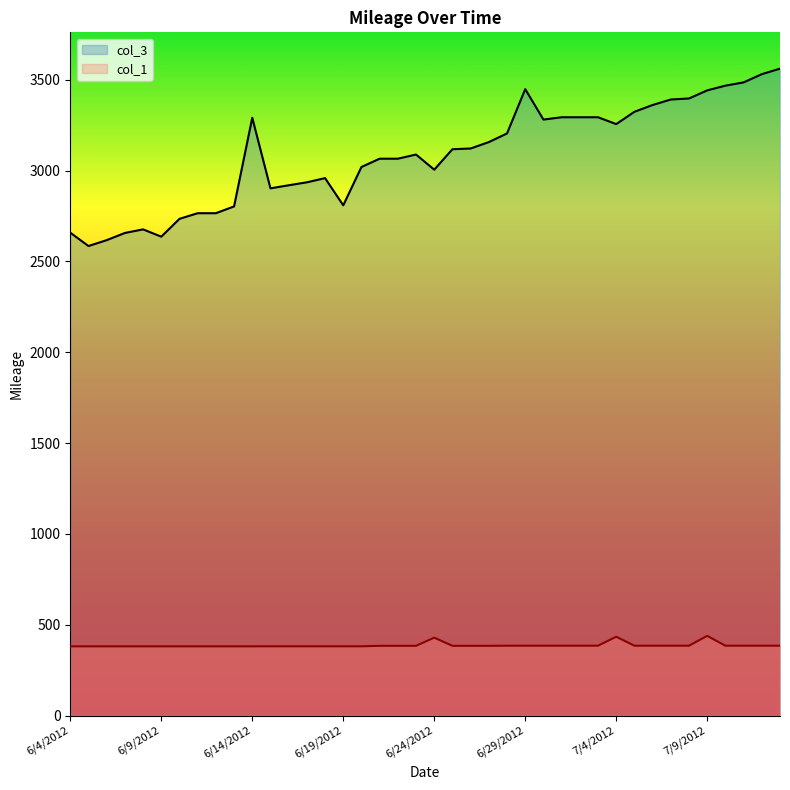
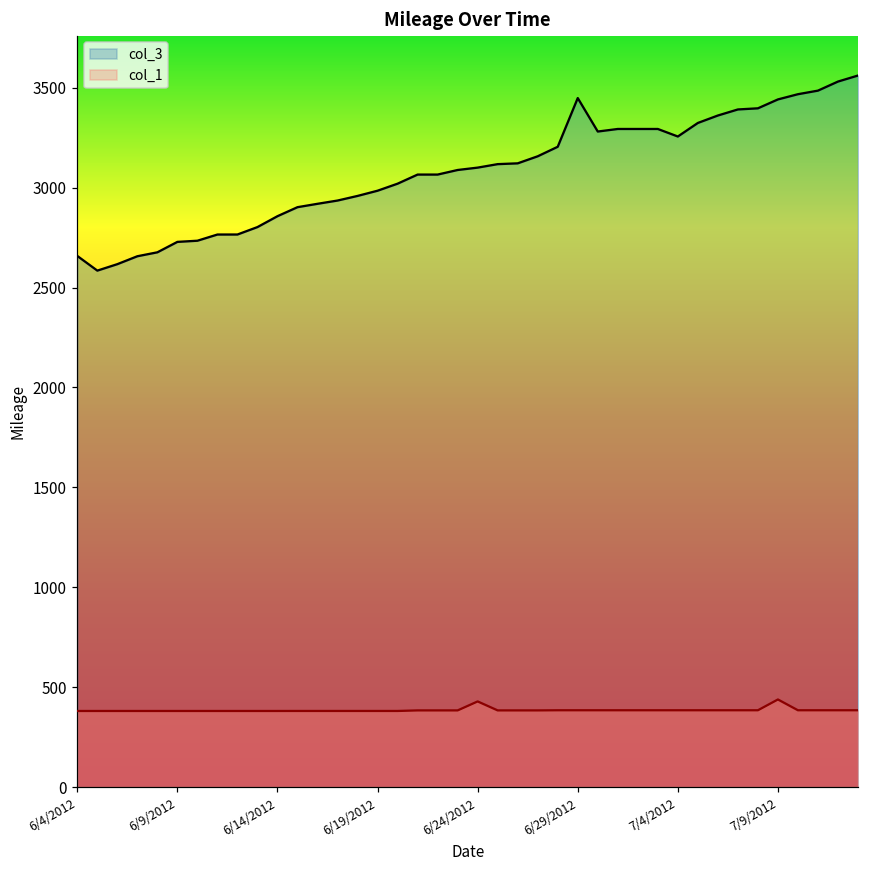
  {
    "col_3": {
      "6/4/2012": 2660,
-     "6/9/2012": 2640,
-     "6/14/2012": 3290,
-     "6/19/2012": 2810,
-     "6/24/2012": 3010,
+     "6/9/2012": 2730,
+     "6/14/2012": 2860,
+     "6/19/2012": 2980,
+     "6/24/2012": 3100,
      "6/29/2012": 3450,
      "7/4/2012": 3260,
      "7/9/2012": 3440
    },
    "col_1": {
      "6/4/2012": 380,
      "6/9/2012": 380,
      "6/14/2012": 380,
      "6/19/2012": 380,
      "6/24/2012": 430,
      "6/29/2012": 380,
-     "7/4/2012": 430,
+     "7/4/2012": 380,
      "7/9/2012": 440
    }
  }
